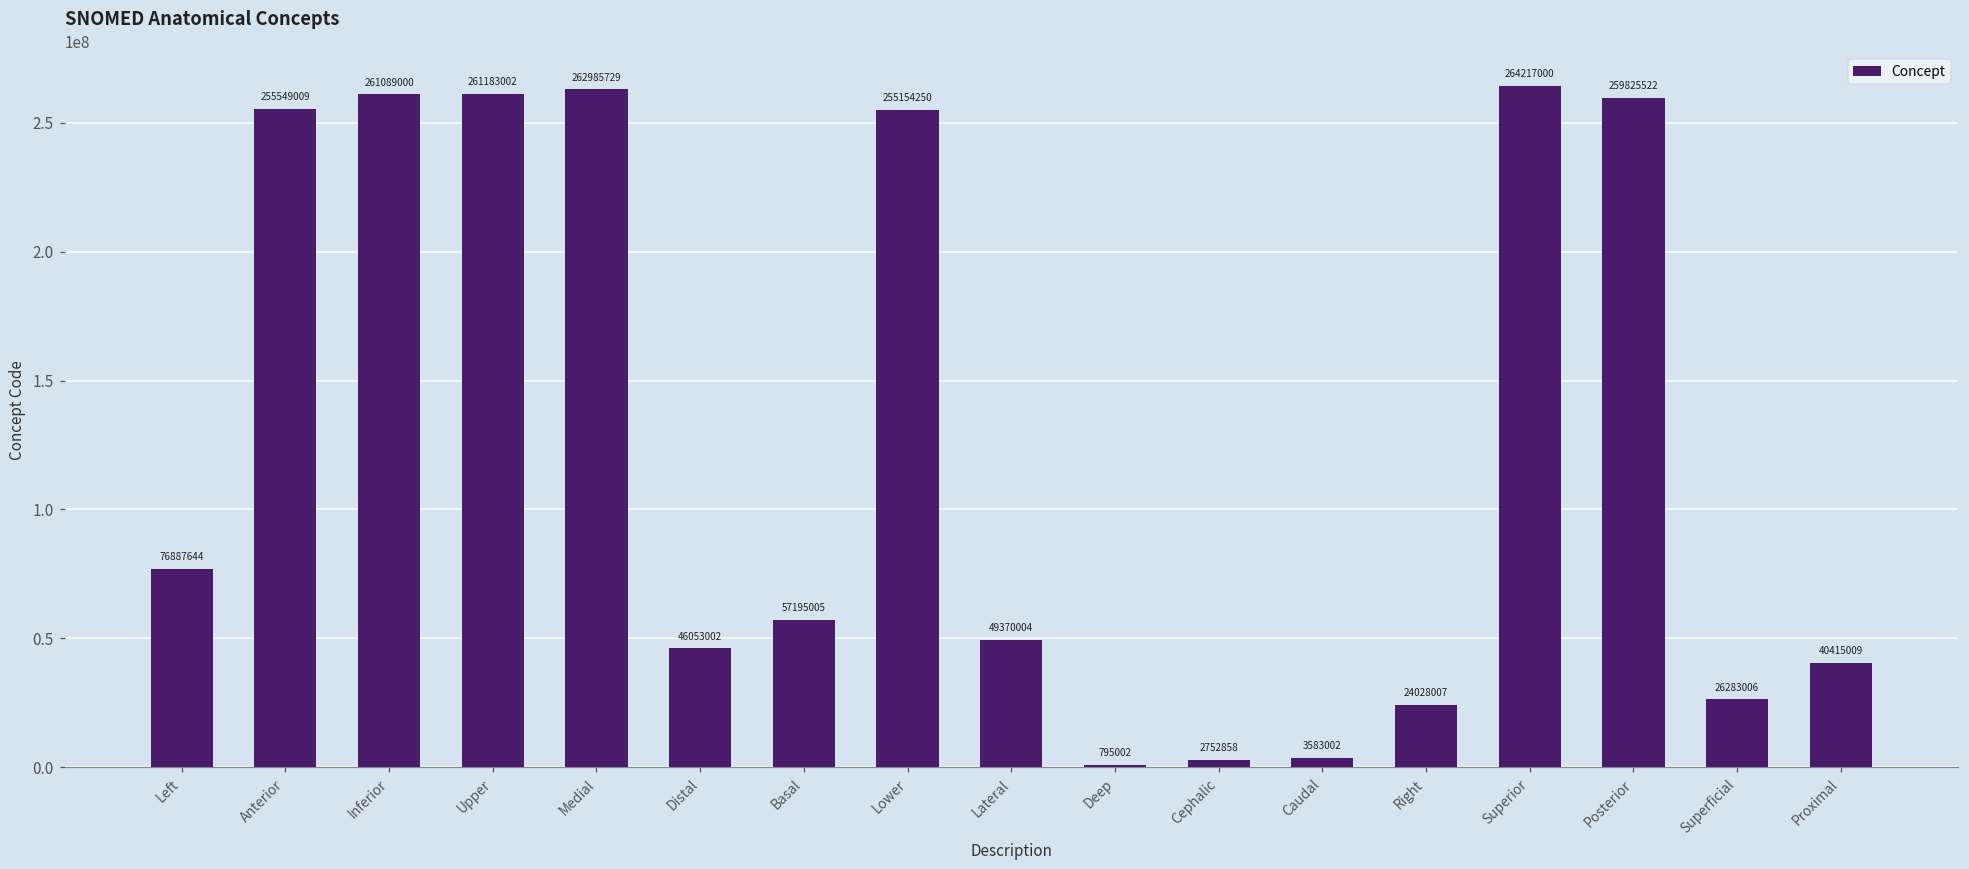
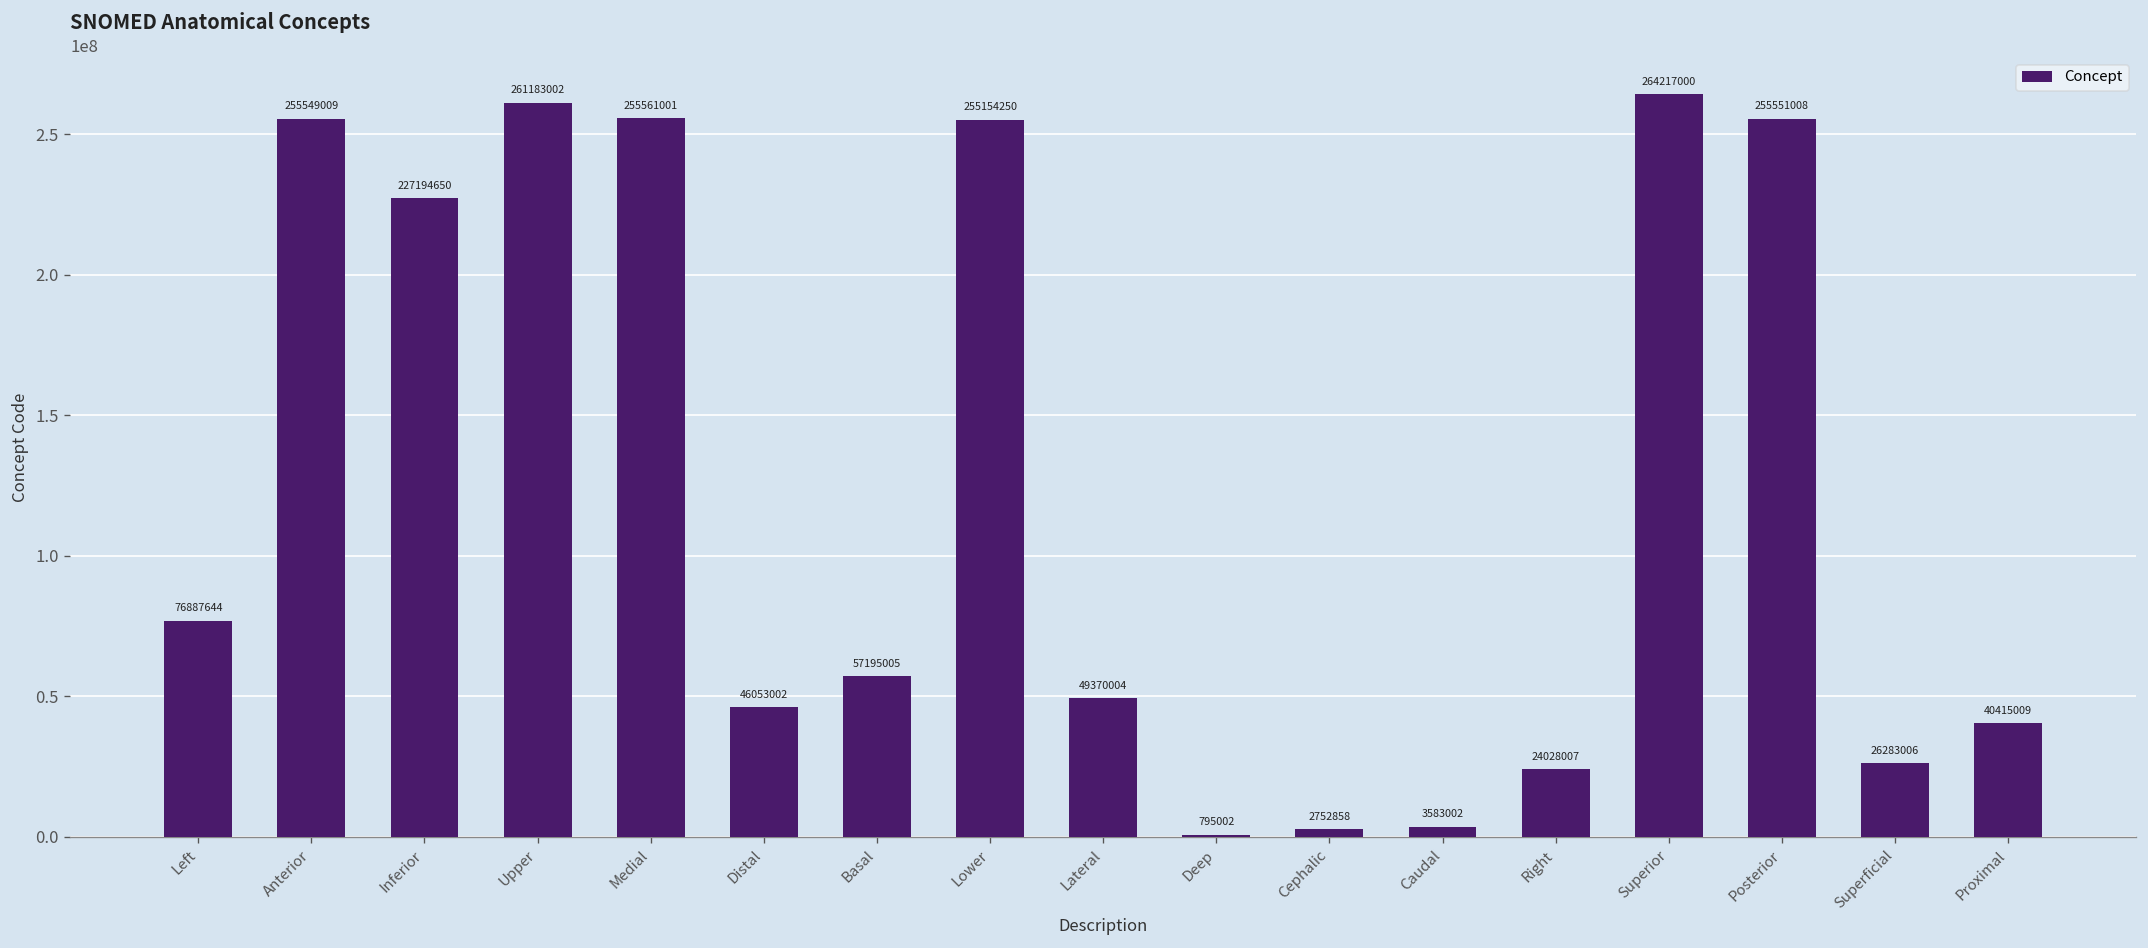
  {
    "Left": 76887644,
    "Anterior": 255549009,
-   "Inferior": 261089000,
+   "Inferior": 227194650,
    "Upper": 261183002,
-   "Medial": 262985729,
+   "Medial": 255561001,
    "Distal": 46053002,
    "Basal": 57195005,
    "Lower": 255154250,
    "Lateral": 49370004,
    "Deep": 795002,
    "Cephalic": 2752858,
    "Caudal": 3583002,
    "Right": 24028007,
    "Superior": 264217000,
-   "Posterior": 259825522,
+   "Posterior": 255551008,
    "Superficial": 26283006,
    "Proximal": 40415009
  }
